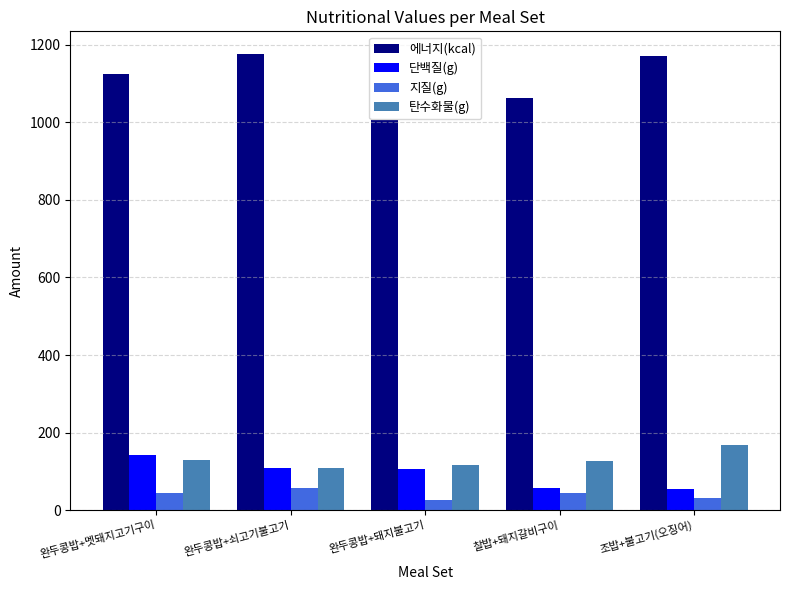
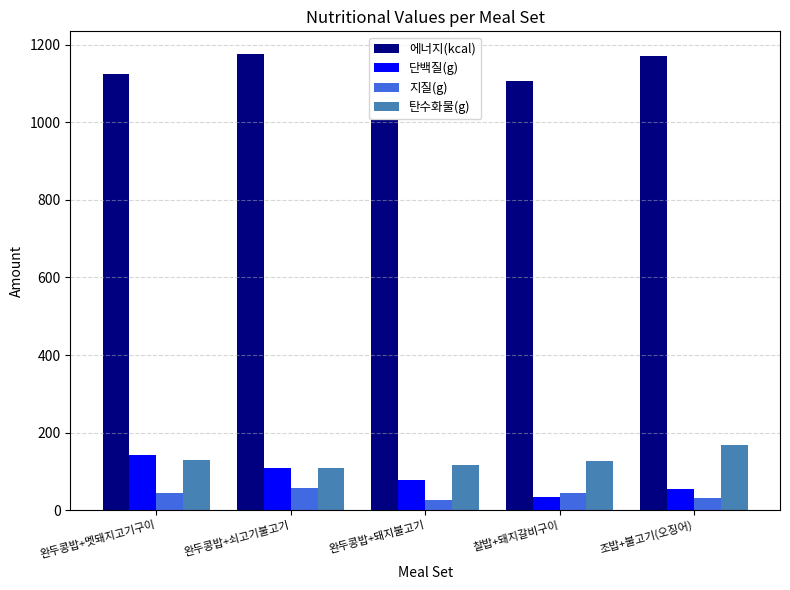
  {
    "에너지(kcal)": {
      "완두콩밥+멧돼지고기구이": 1120,
      "완두콩밥+쇠고기불고기": 1180,
      "완두콩밥+돼지불고기": 1000,
-     "찰밥+돼지갈비구이": 1060,
+     "찰밥+돼지갈비구이": 1110,
      "조밥+불고기(오징어)": 1170
    },
    "단백질(g)": {
      "완두콩밥+멧돼지고기구이": 140,
      "완두콩밥+쇠고기불고기": 110,
-     "완두콩밥+돼지불고기": 110,
-     "찰밥+돼지갈비구이": 60,
+     "완두콩밥+돼지불고기": 80,
+     "찰밥+돼지갈비구이": 40,
      "조밥+불고기(오징어)": 60
    }
  }
